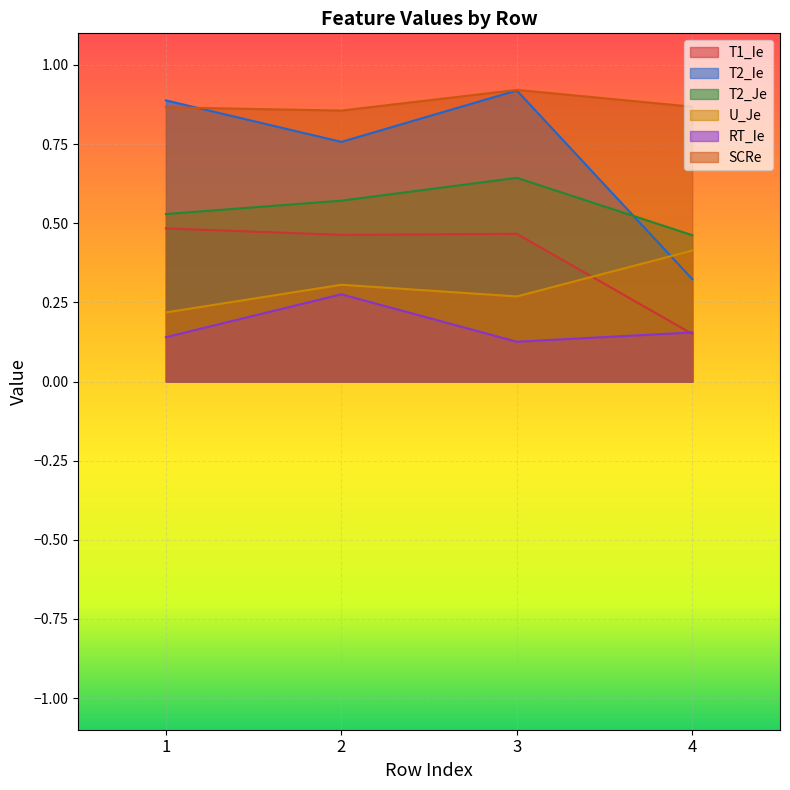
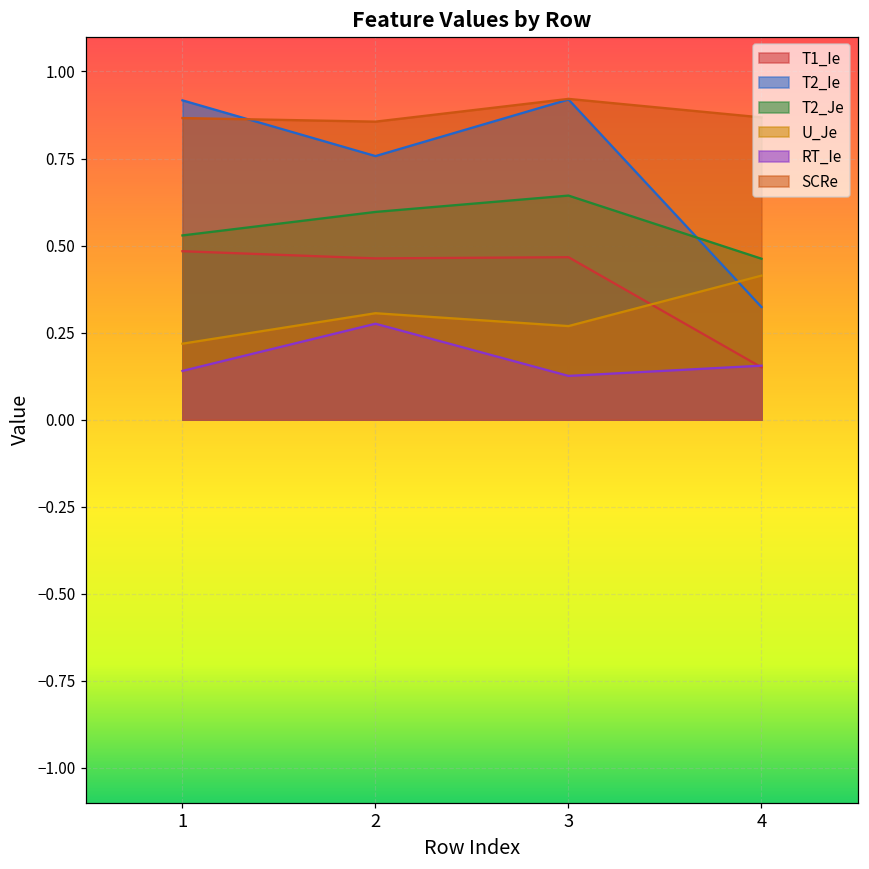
  {
    "T2_Ie": {
-     "1": 0.89,
+     "1": 0.92,
      "2": 0.76,
      "4": 0.32
    },
    "T2_Je": {
      "1": 0.53,
-     "2": 0.57,
+     "2": 0.60,
      "3": 0.64,
      "4": 0.46
    },
    "RT_Ie": {
      "1": 0.14,
      "2": 0.28,
      "3": 0.13
    }
  }
